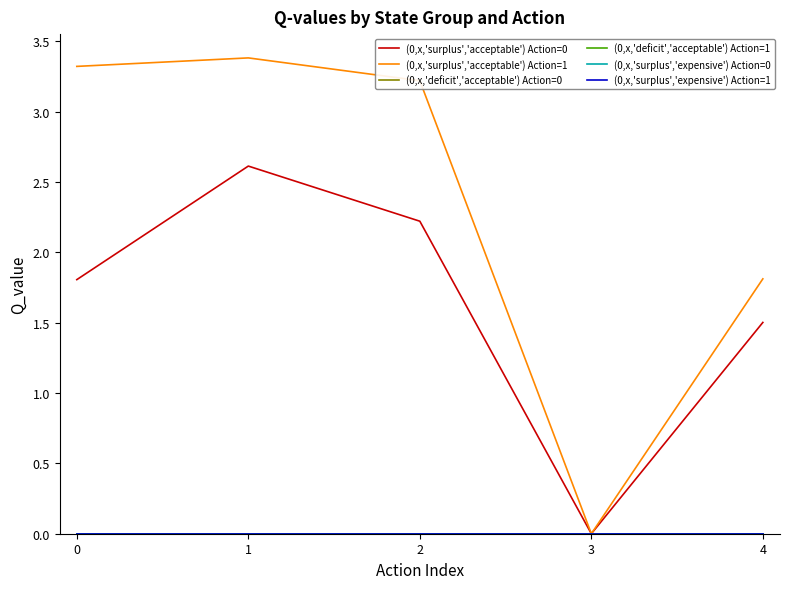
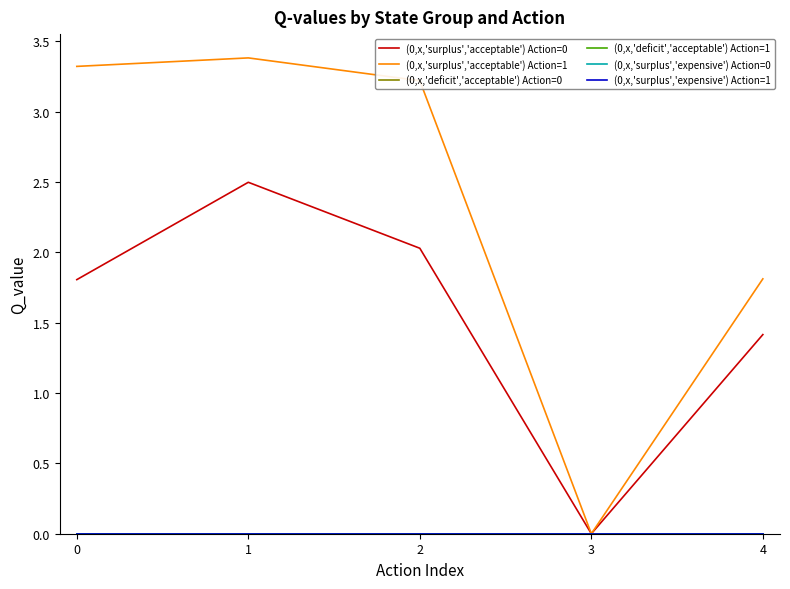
  {
    "(0,x,'surplus','acceptable') Action=0": {
      "0": 1.81,
-     "1": 2.61,
-     "2": 2.22,
-     "4": 1.50
+     "1": 2.50,
+     "2": 2.03,
+     "4": 1.42
    },
    "(0,x,'surplus','acceptable') Action=1": {
      "0": 3.32,
      "1": 3.38,
      "4": 1.81
    },
    "(0,x,'surplus','expensive') Action=1": {
      "0": 0.00,
      "1": 0.00,
      "2": 0.00,
      "4": 0.00
    }
  }
